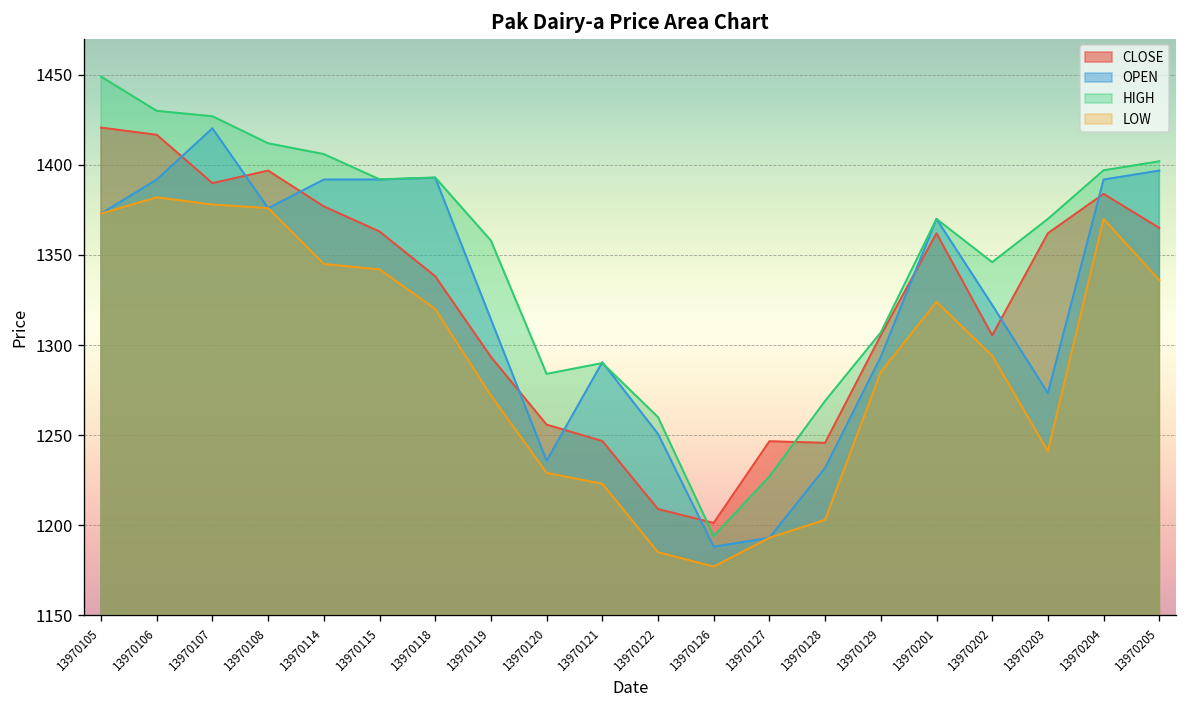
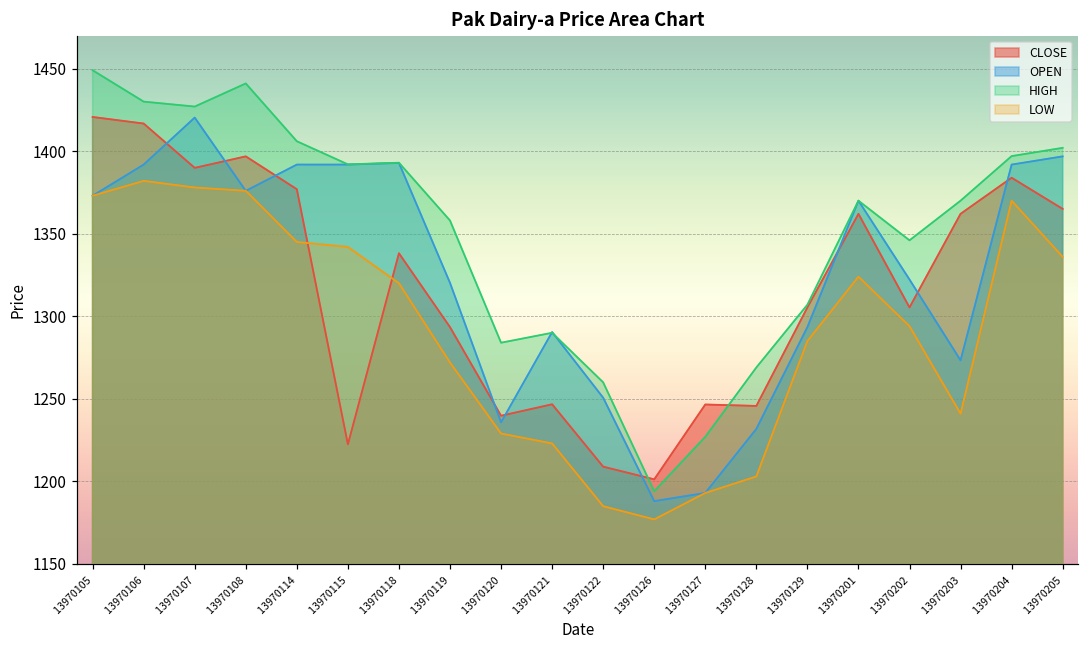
  {
    "CLOSE": {
      "13970105": 1421,
      "13970106": 1417,
      "13970107": 1390,
      "13970108": 1397,
      "13970114": 1377,
-     "13970115": 1363,
+     "13970115": 1222,
      "13970118": 1338,
      "13970119": 1293,
-     "13970120": 1256,
+     "13970120": 1240,
      "13970121": 1247,
      "13970122": 1209,
      "13970126": 1201,
      "13970127": 1247,
      "13970128": 1246,
      "13970201": 1362,
      "13970202": 1305,
      "13970203": 1362,
      "13970204": 1384,
      "13970205": 1365
    },
    "OPEN": {
      "13970106": 1392,
      "13970107": 1420,
      "13970114": 1392,
-     "13970119": 1314,
+     "13970119": 1320,
      "13970120": 1236,
      "13970122": 1251,
      "13970126": 1188,
      "13970128": 1232,
      "13970129": 1293,
      "13970202": 1322,
      "13970203": 1273,
      "13970204": 1392,
      "13970205": 1397
    },
    "HIGH": {
      "13970105": 1449,
      "13970106": 1430,
      "13970107": 1427,
-     "13970108": 1412,
+     "13970108": 1441,
      "13970114": 1406,
      "13970119": 1358,
      "13970120": 1284,
      "13970122": 1260,
      "13970126": 1194,
      "13970127": 1227,
      "13970128": 1269,
      "13970202": 1346,
      "13970203": 1370,
      "13970204": 1397,
      "13970205": 1402
    },
    "LOW": {
      "13970106": 1382,
      "13970107": 1378,
      "13970114": 1345,
      "13970115": 1342,
      "13970118": 1320,
      "13970119": 1272,
      "13970120": 1229,
      "13970121": 1223,
      "13970122": 1185,
      "13970126": 1177,
      "13970128": 1203,
      "13970129": 1285,
      "13970201": 1324,
      "13970202": 1294,
      "13970203": 1241,
      "13970204": 1370,
      "13970205": 1336
    }
  }
